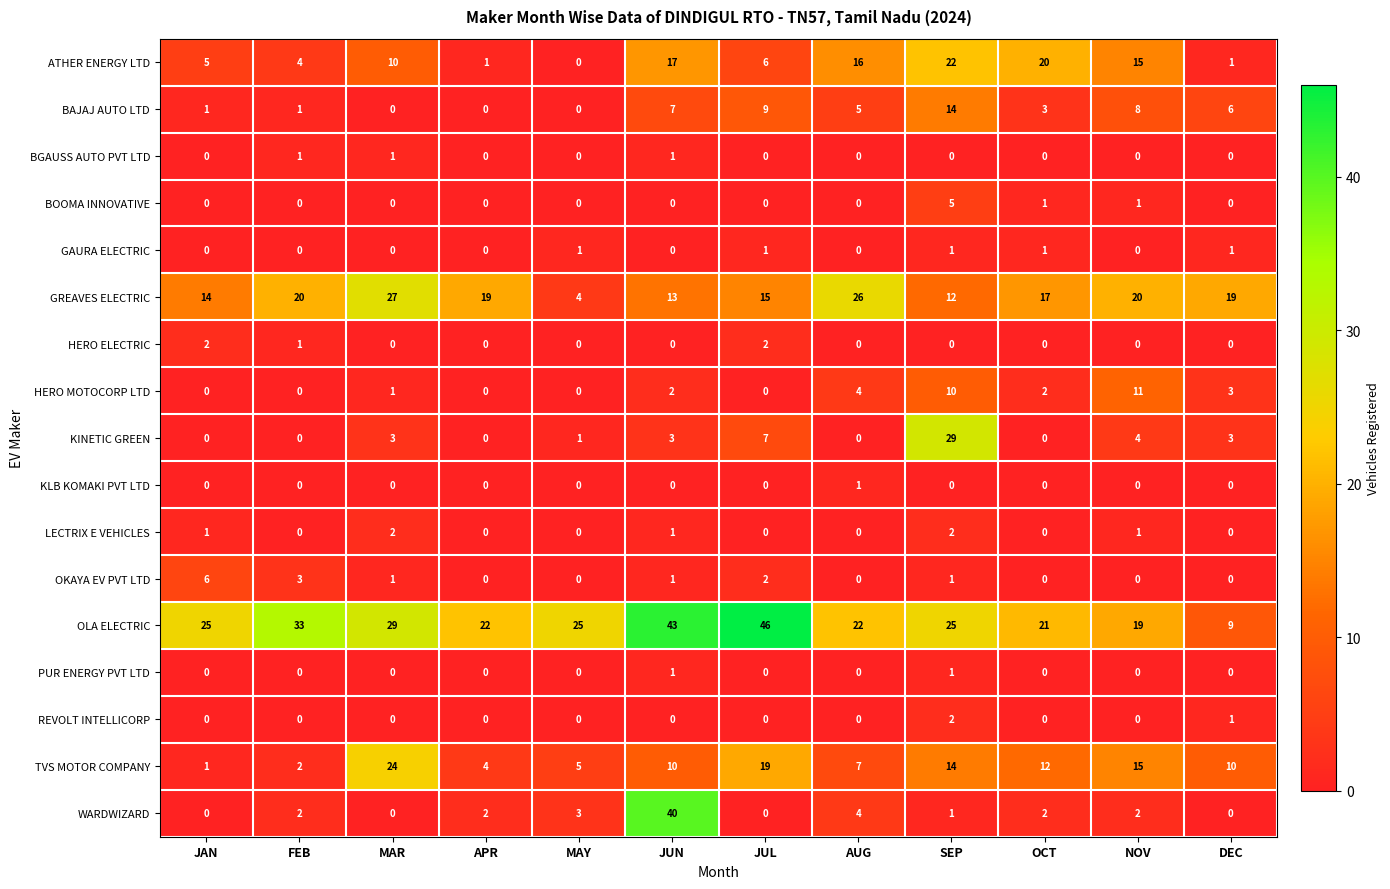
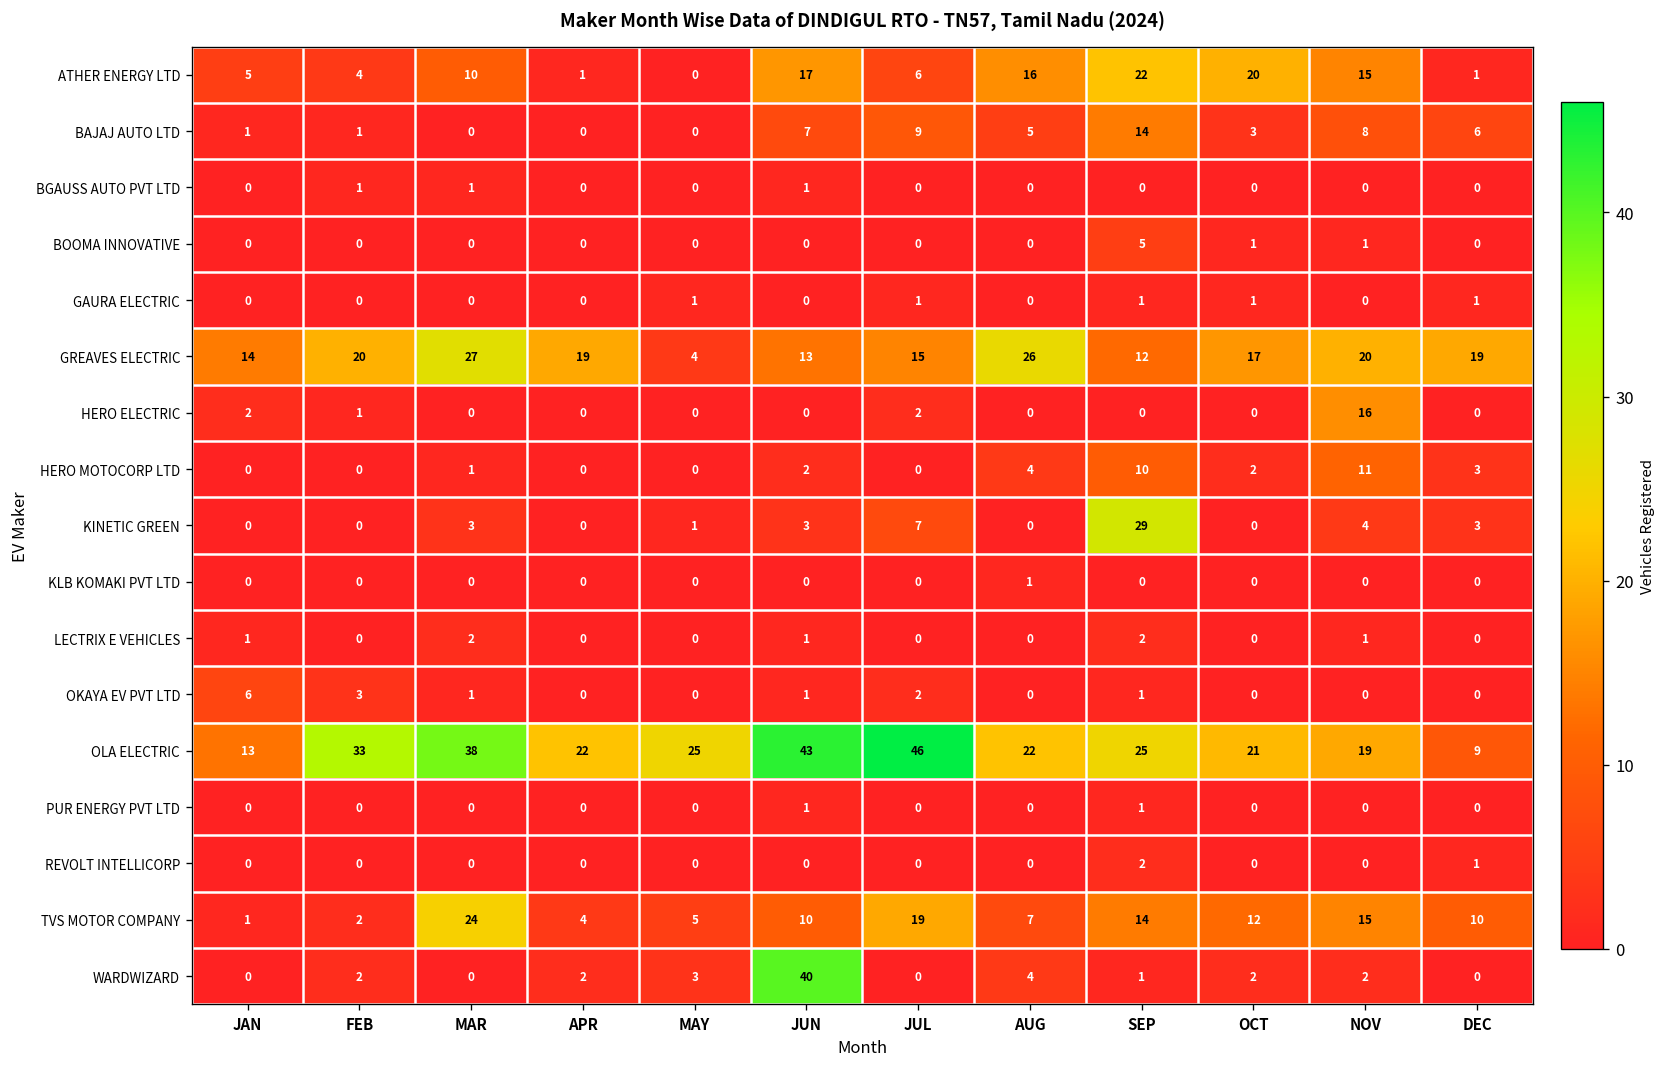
  {
    "HERO ELECTRIC": {
      "JAN": 2,
      "FEB": 1,
      "MAR": 0,
      "APR": 0,
      "MAY": 0,
      "JUN": 0,
      "JUL": 2,
      "AUG": 0,
      "SEP": 0,
      "OCT": 0,
-     "NOV": 0,
+     "NOV": 16,
      "DEC": 0
    },
    "OLA ELECTRIC": {
-     "JAN": 25,
+     "JAN": 13,
      "FEB": 33,
-     "MAR": 29,
+     "MAR": 38,
      "APR": 22,
      "MAY": 25,
      "JUN": 43,
      "JUL": 46,
      "AUG": 22,
      "SEP": 25,
      "OCT": 21,
      "NOV": 19,
      "DEC": 9
    }
  }
